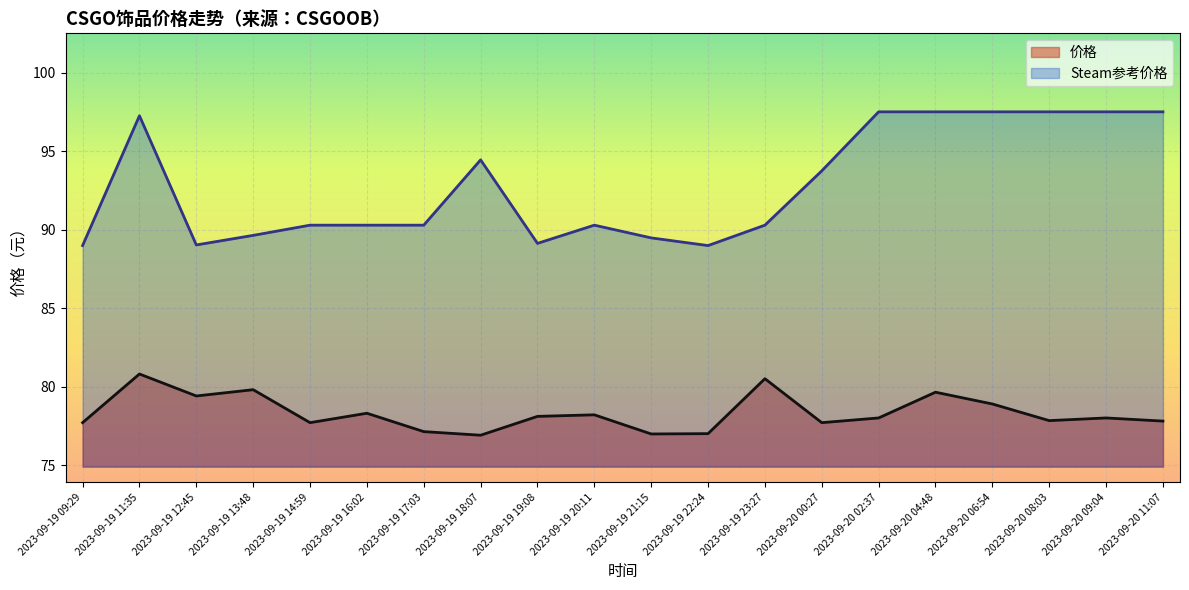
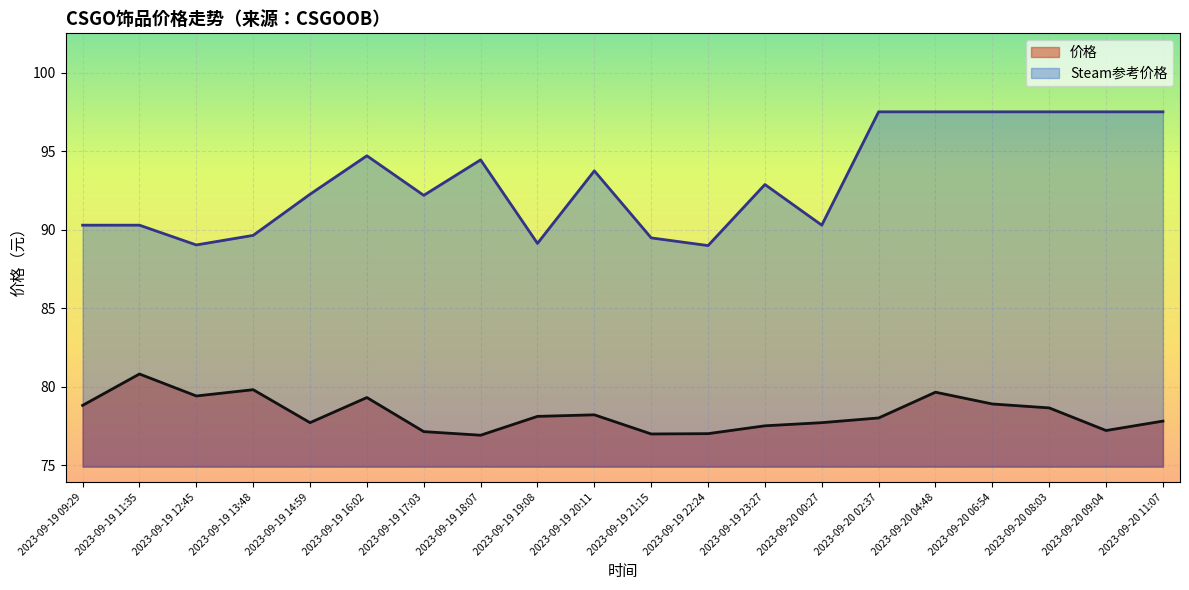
  {
    "价格": {
-     "2023-09-19 09:29": 77.7,
+     "2023-09-19 09:29": 78.8,
      "2023-09-19 11:35": 80.8,
      "2023-09-19 12:45": 79.4,
      "2023-09-19 13:48": 79.8,
      "2023-09-19 14:59": 77.7,
-     "2023-09-19 16:02": 78.3,
+     "2023-09-19 16:02": 79.3,
      "2023-09-19 17:03": 77.1,
      "2023-09-19 18:07": 76.9,
      "2023-09-19 19:08": 78.1,
      "2023-09-19 20:11": 78.2,
      "2023-09-19 21:15": 77.0,
      "2023-09-19 22:24": 77.0,
-     "2023-09-19 23:27": 80.5,
+     "2023-09-19 23:27": 77.5,
      "2023-09-20 00:27": 77.7,
      "2023-09-20 02:37": 78.0,
      "2023-09-20 04:48": 79.6,
      "2023-09-20 06:54": 78.9,
-     "2023-09-20 08:03": 77.8,
-     "2023-09-20 09:04": 78.0,
+     "2023-09-20 08:03": 78.6,
+     "2023-09-20 09:04": 77.2,
      "2023-09-20 11:07": 77.8
    },
    "Steam参考价格": {
-     "2023-09-19 09:29": 89.0,
-     "2023-09-19 11:35": 97.3,
+     "2023-09-19 09:29": 90.3,
+     "2023-09-19 11:35": 90.3,
      "2023-09-19 12:45": 89.0,
      "2023-09-19 13:48": 89.6,
-     "2023-09-19 14:59": 90.3,
-     "2023-09-19 16:02": 90.3,
-     "2023-09-19 17:03": 90.3,
+     "2023-09-19 14:59": 92.3,
+     "2023-09-19 16:02": 94.7,
+     "2023-09-19 17:03": 92.2,
      "2023-09-19 18:07": 94.4,
      "2023-09-19 19:08": 89.1,
-     "2023-09-19 20:11": 90.3,
+     "2023-09-19 20:11": 93.7,
      "2023-09-19 21:15": 89.5,
      "2023-09-19 22:24": 89.0,
-     "2023-09-19 23:27": 90.3,
-     "2023-09-20 00:27": 93.7,
+     "2023-09-19 23:27": 92.9,
+     "2023-09-20 00:27": 90.3,
      "2023-09-20 02:37": 97.5,
      "2023-09-20 04:48": 97.5,
      "2023-09-20 06:54": 97.5,
      "2023-09-20 08:03": 97.5,
      "2023-09-20 09:04": 97.5,
      "2023-09-20 11:07": 97.5
    }
  }
